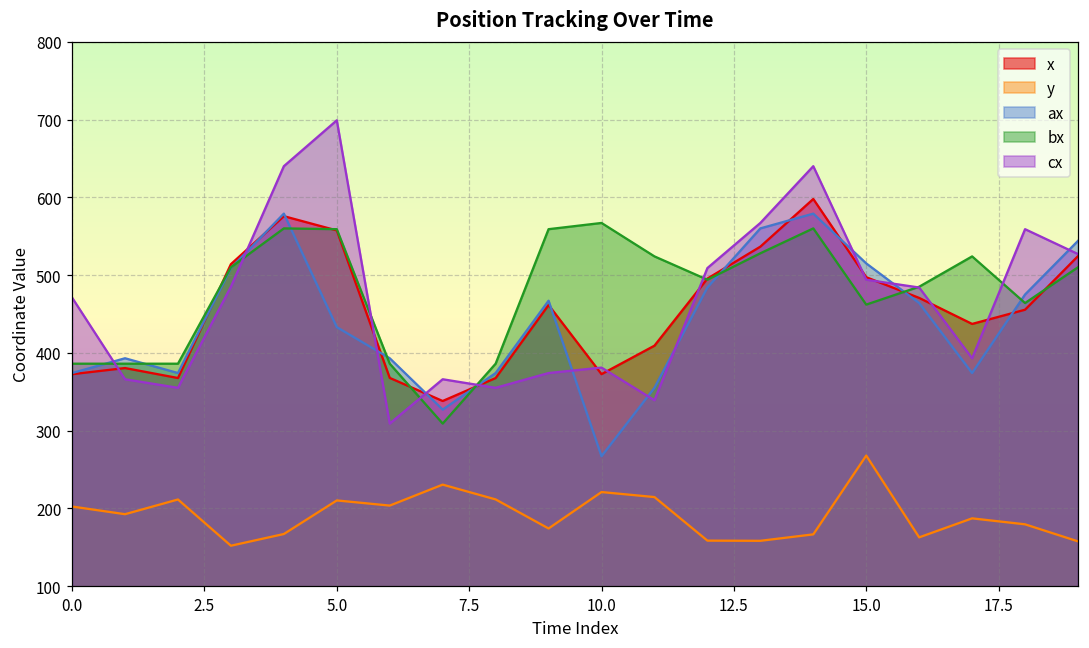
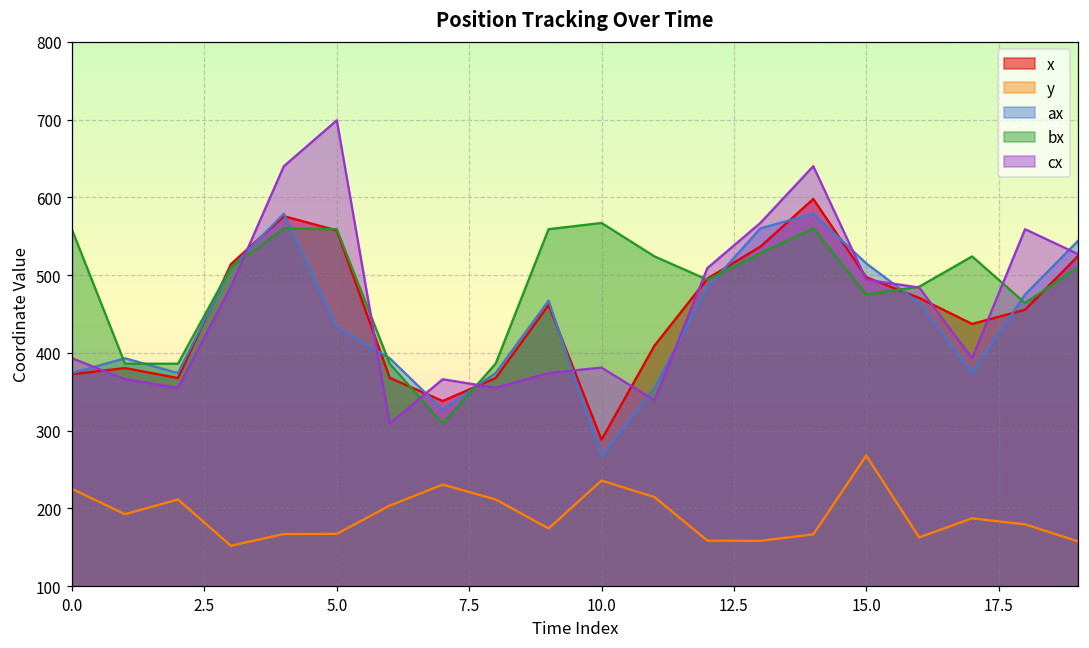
  {
    "x": {
-     "10.0": 370
+     "10.0": 290
    },
    "y": {
-     "0.0": 200,
-     "5.0": 210,
-     "10.0": 220,
+     "0.0": 220,
+     "5.0": 170,
+     "10.0": 240,
      "15.0": 270
    },
    "ax": {
      "5.0": 430,
      "10.0": 270,
      "15.0": 520
    },
    "bx": {
-     "0.0": 390,
+     "0.0": 560,
      "10.0": 570,
-     "15.0": 460
+     "15.0": 480
    },
    "cx": {
-     "0.0": 470,
+     "0.0": 390,
      "5.0": 700,
      "10.0": 380
    }
  }
